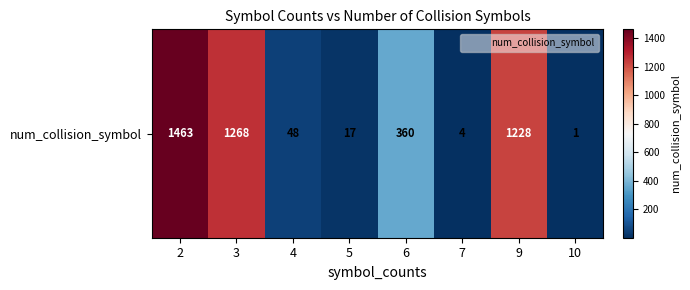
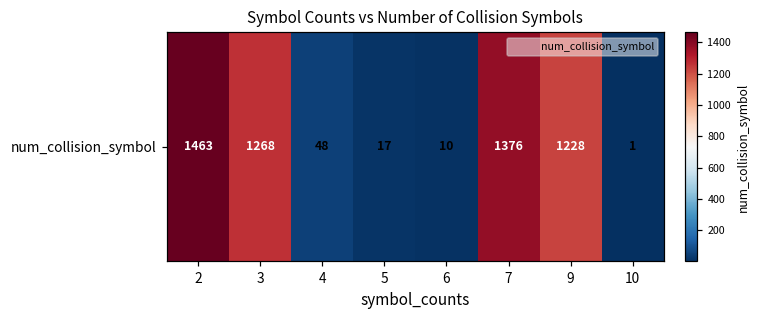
  {
    "num_collision_symbol": {
      "2": 1463,
      "3": 1268,
      "4": 48,
      "5": 17,
-     "6": 360,
-     "7": 4,
+     "6": 10,
+     "7": 1376,
      "9": 1228,
      "10": 1
    }
  }
